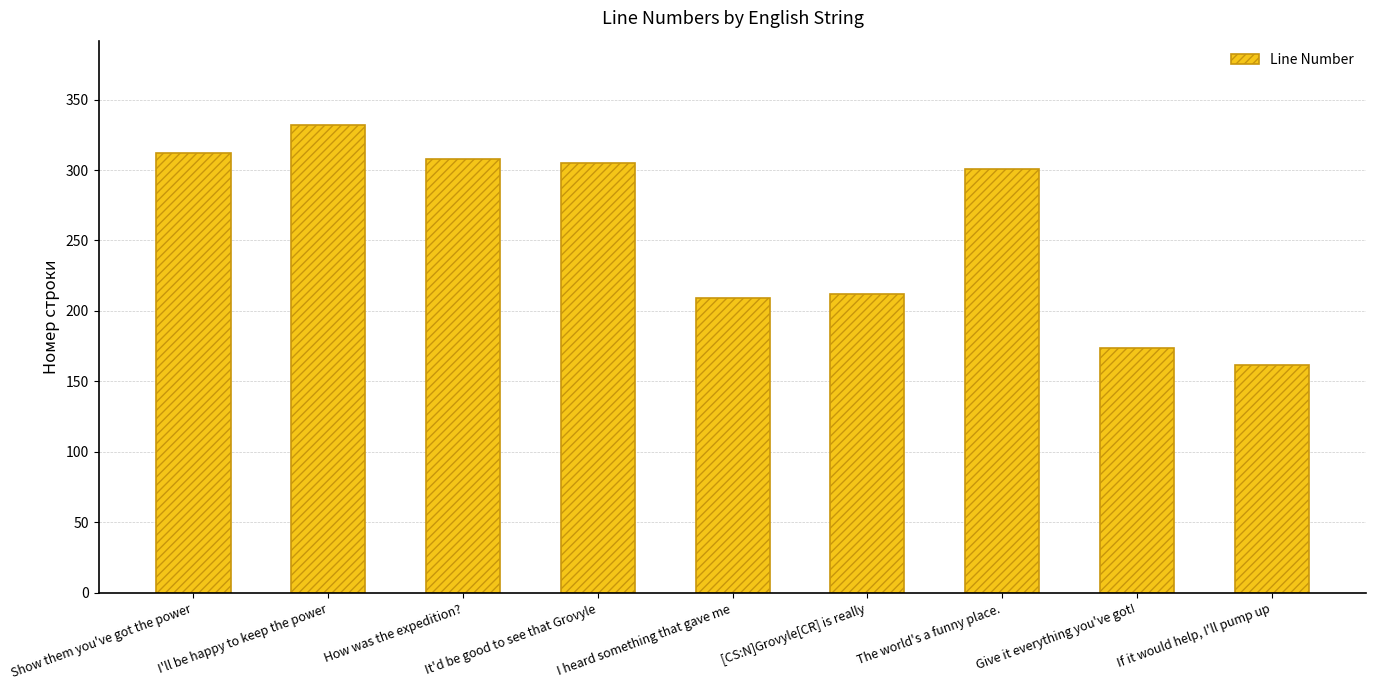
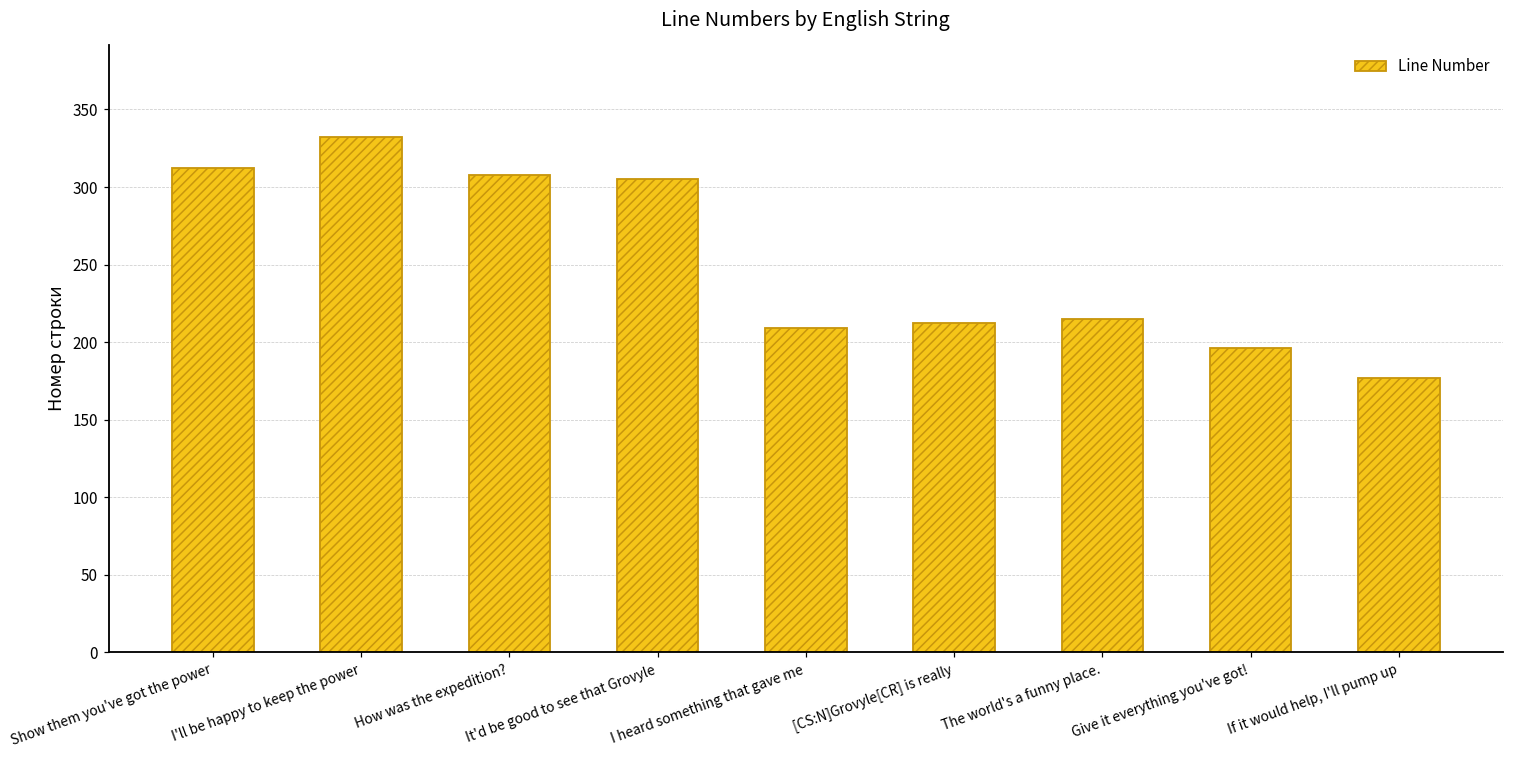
  {
    "Show them you've got the power": 312,
    "I'll be happy to keep the power": 332,
    "How was the expedition?": 308,
    "It'd be good to see that Grovyle": 305,
    "I heard something that gave me": 209,
    "[CS:N]Grovyle[CR] is really": 212,
-   "The world's a funny place.": 301,
-   "Give it everything you've got!": 174,
-   "If it would help, I'll pump up": 162
+   "The world's a funny place.": 215,
+   "Give it everything you've got!": 196,
+   "If it would help, I'll pump up": 177
  }
